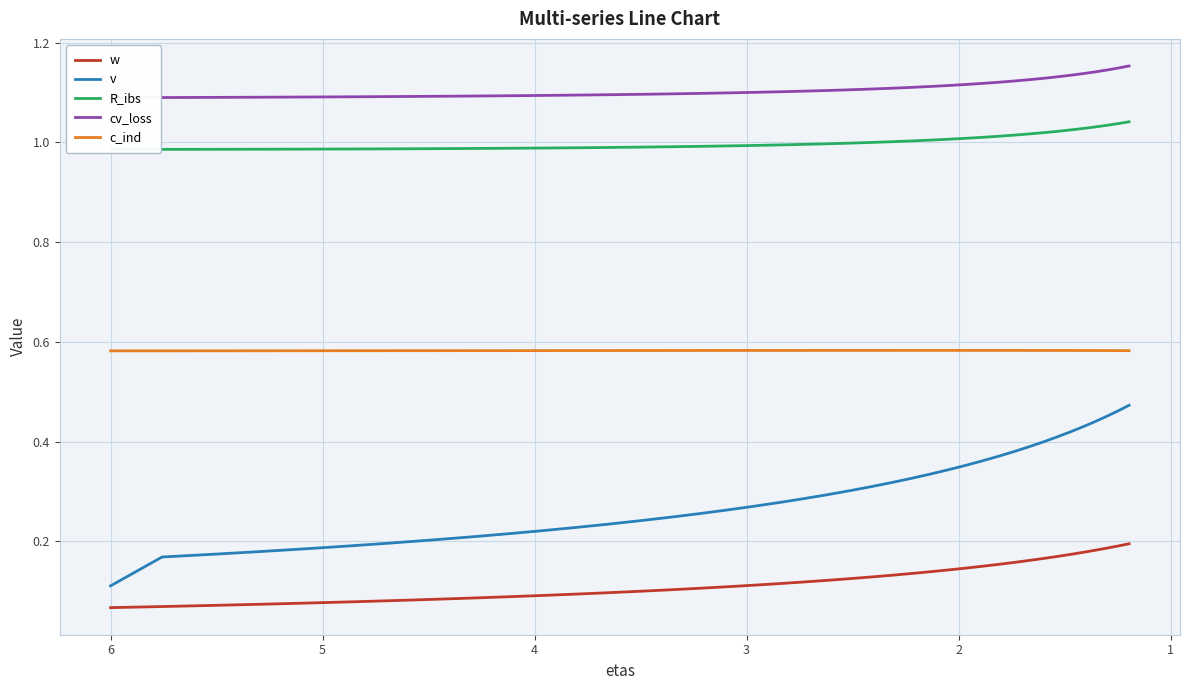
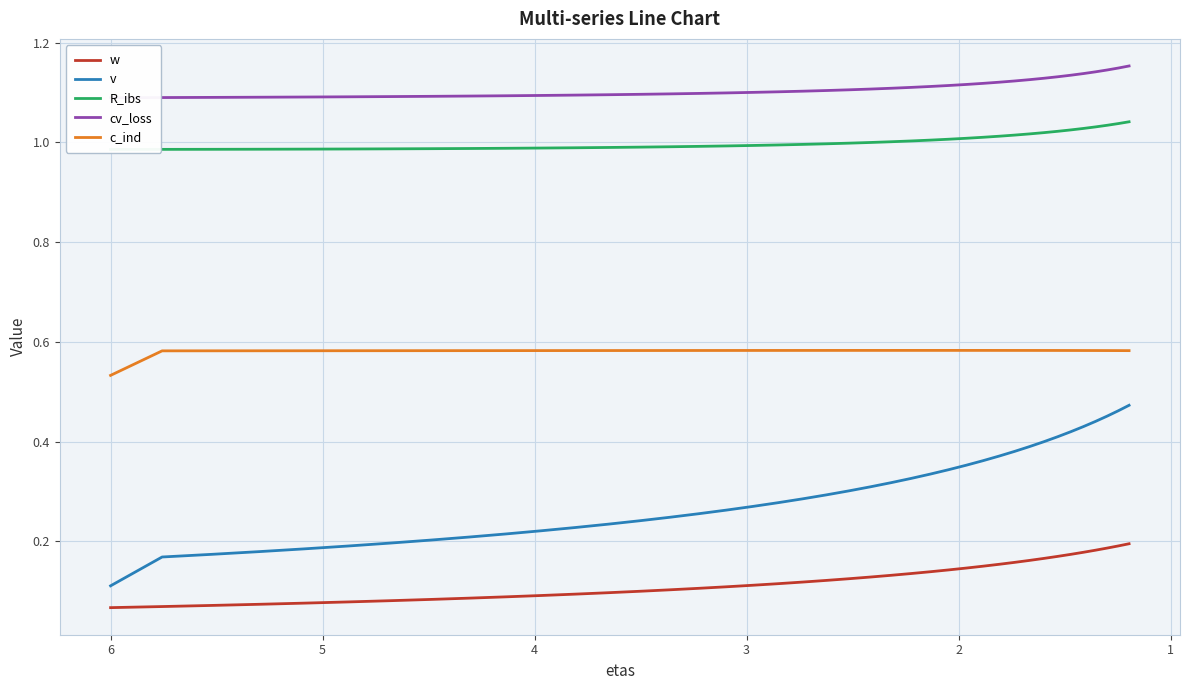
  {
    "w": {
      "6": 0.07
    },
    "v": {
      "6": 0.11
    },
    "c_ind": {
-     "6": 0.58
+     "6": 0.53
    }
  }
